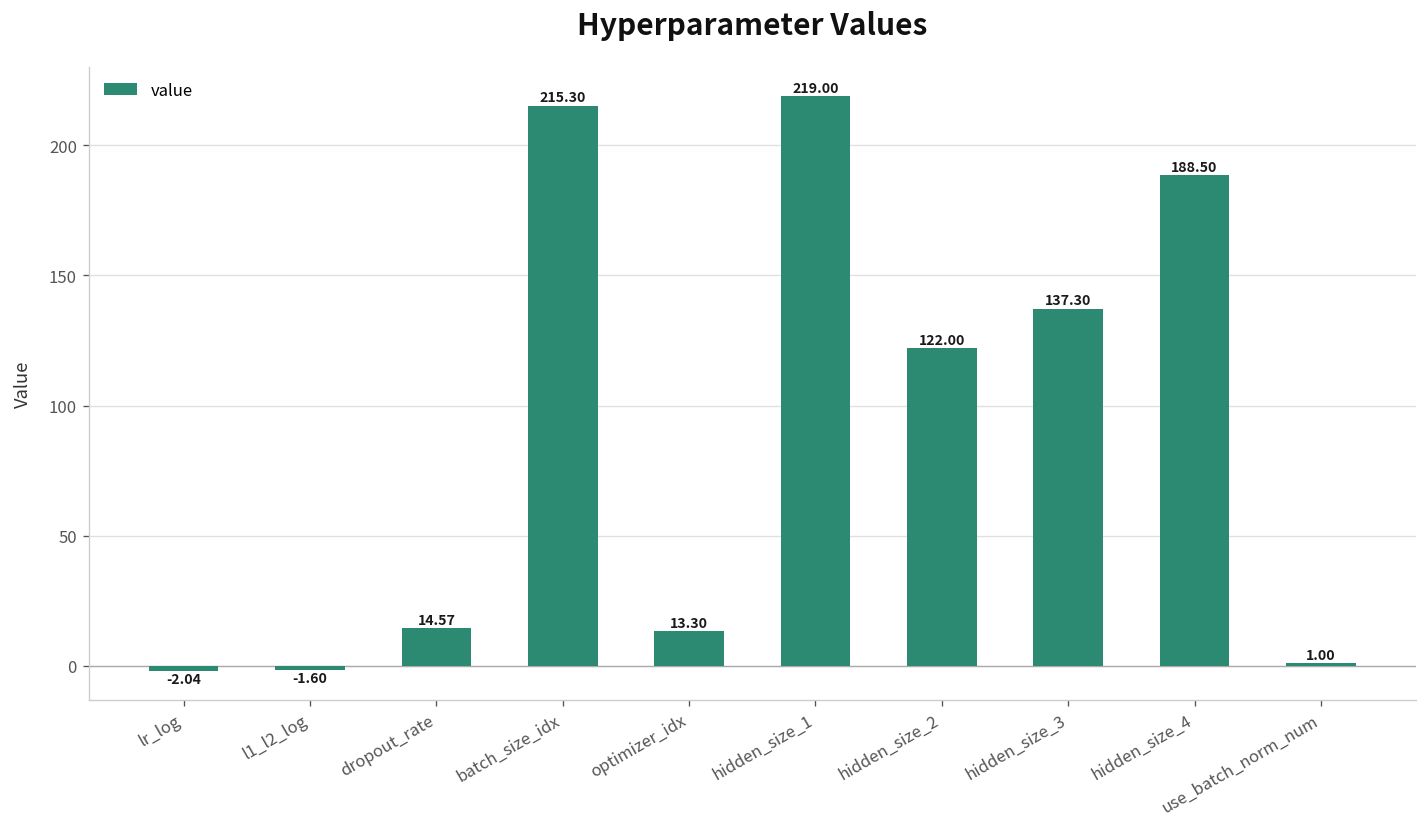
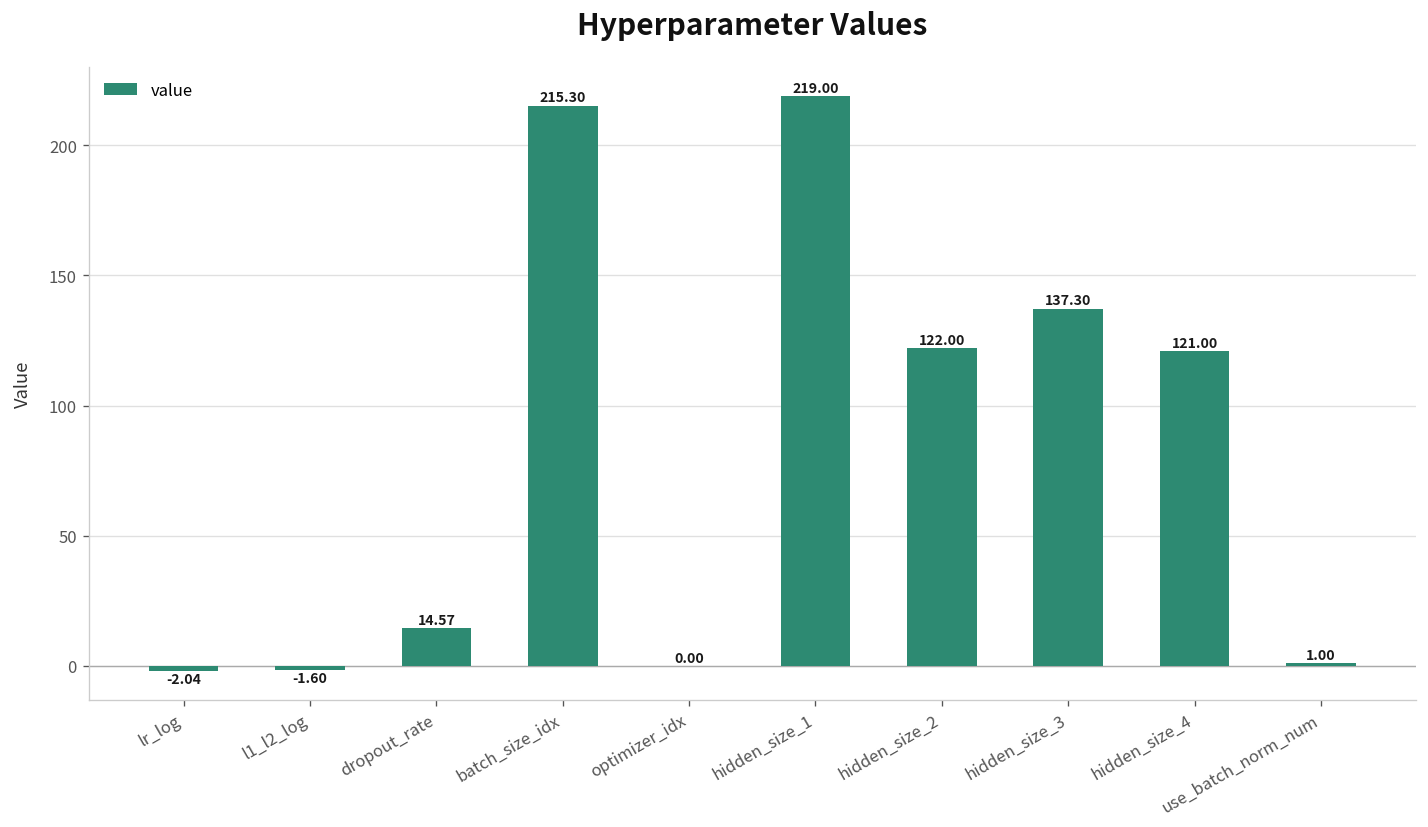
  {
    "lr_log": -2.04,
    "l1_l2_log": -1.60,
    "dropout_rate": 14.57,
    "batch_size_idx": 215.30,
-   "optimizer_idx": 13.30,
+   "optimizer_idx": 0.00,
    "hidden_size_1": 219.00,
    "hidden_size_2": 122.00,
    "hidden_size_3": 137.30,
-   "hidden_size_4": 188.50,
+   "hidden_size_4": 121.00,
    "use_batch_norm_num": 1.00
  }
